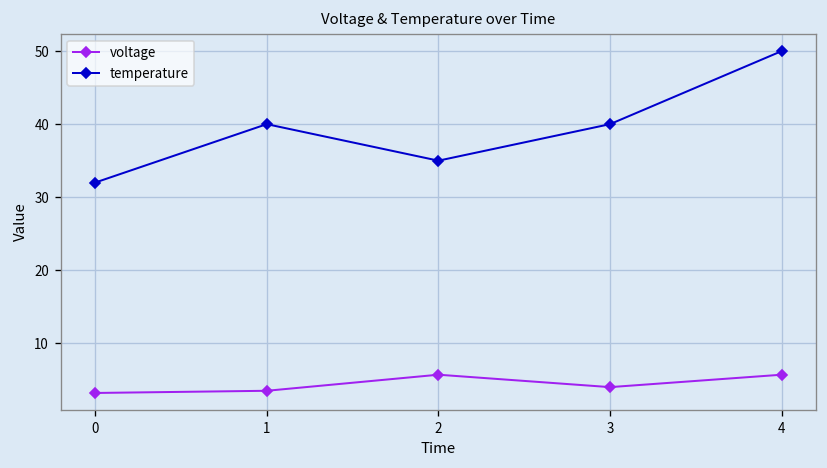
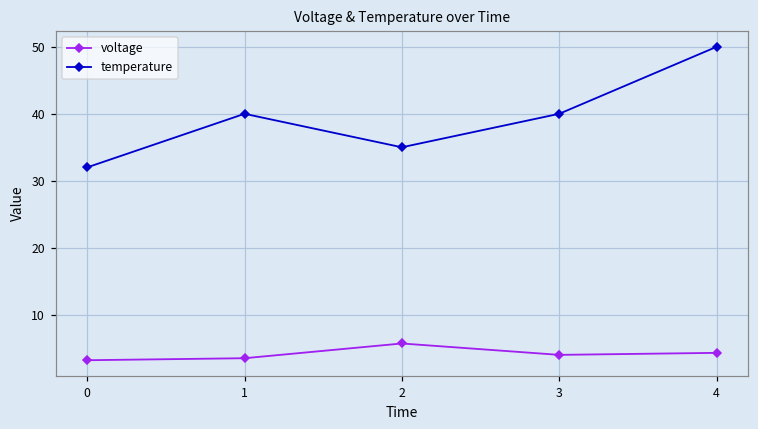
  {
    "voltage": {
      "0": 3,
      "1": 4,
      "2": 6,
      "3": 4,
-     "4": 6
+     "4": 4
    },
    "temperature": {
      "0": 32,
      "1": 40,
      "2": 35,
      "3": 40,
      "4": 50
    }
  }
